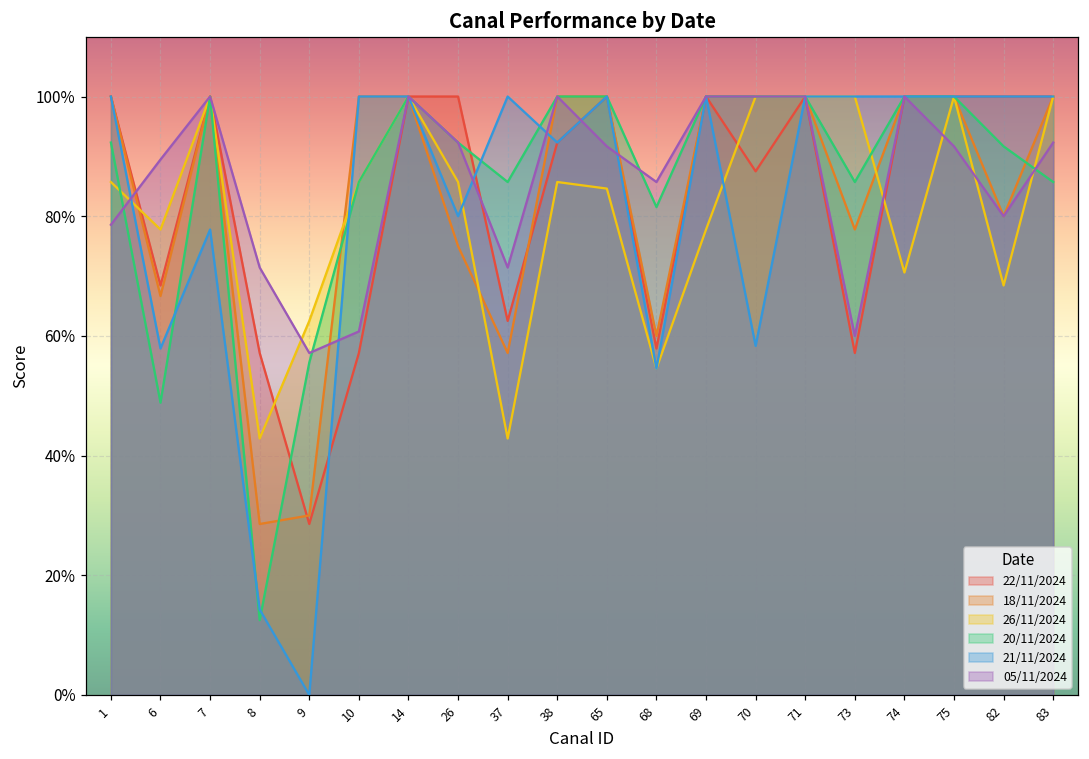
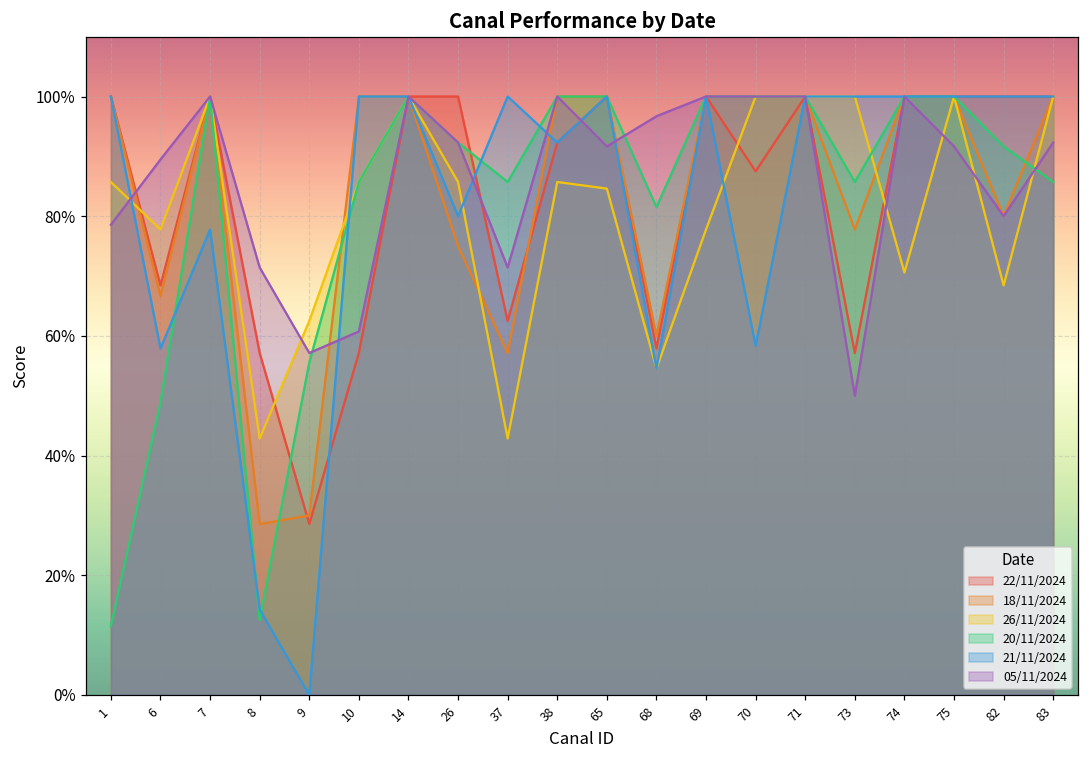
  {
    "20/11/2024": {
-     "1": "92%",
+     "1": "12%",
      "6": "49%",
      "8": "13%",
      "9": "56%",
      "37": "86%",
      "68": "82%",
      "73": "86%",
      "82": "92%",
      "83": "86%"
    },
    "21/11/2024": {
      "6": "58%",
      "7": "78%",
      "8": "14%",
      "9": "0%",
      "26": "80%",
      "37": "100%",
      "70": "58%"
    },
    "05/11/2024": {
      "1": "79%",
      "6": "89%",
      "8": "71%",
      "9": "57%",
      "10": "61%",
      "37": "71%",
      "65": "92%",
-     "68": "86%",
-     "73": "60%",
+     "68": "97%",
+     "73": "50%",
      "75": "92%",
      "83": "92%"
    }
  }
